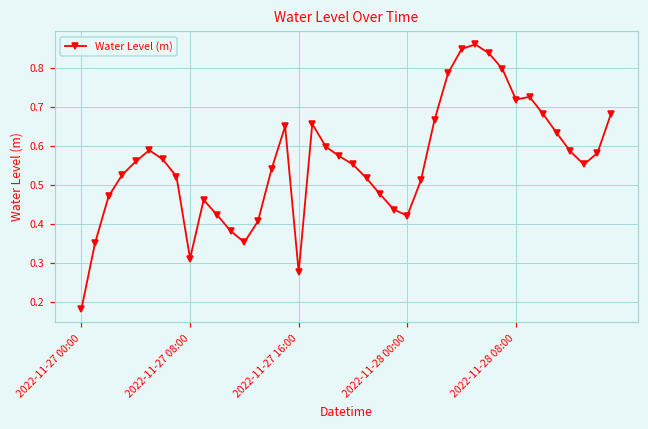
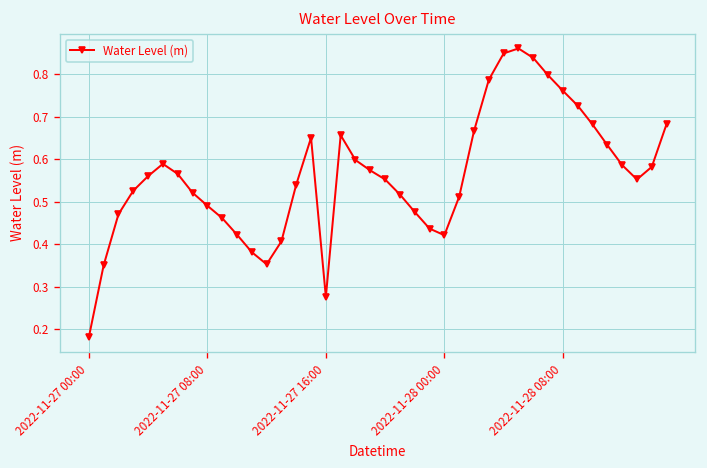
  {
    "2022-11-27 00:00": 0.18,
-   "2022-11-27 08:00": 0.31,
+   "2022-11-27 08:00": 0.49,
    "2022-11-27 16:00": 0.28,
    "2022-11-28 00:00": 0.42,
-   "2022-11-28 08:00": 0.72
+   "2022-11-28 08:00": 0.76
  }
